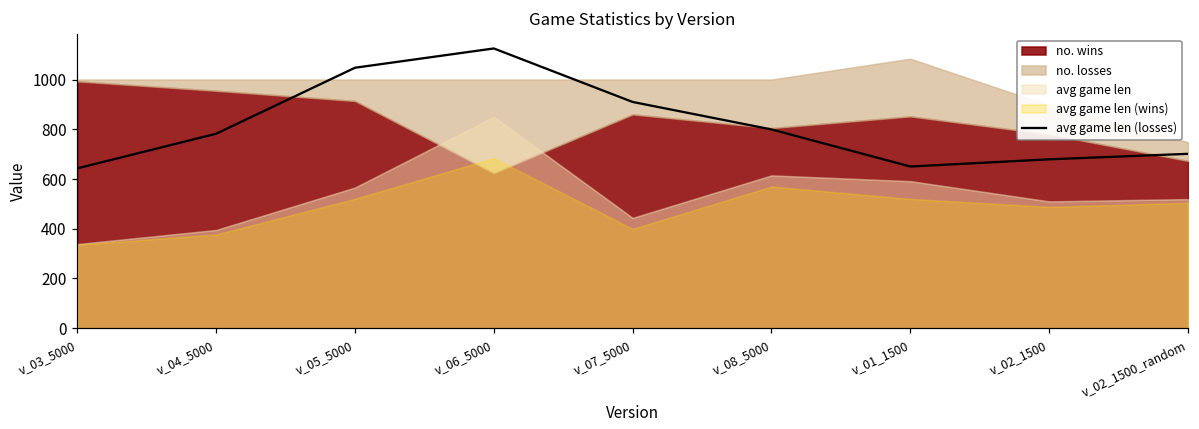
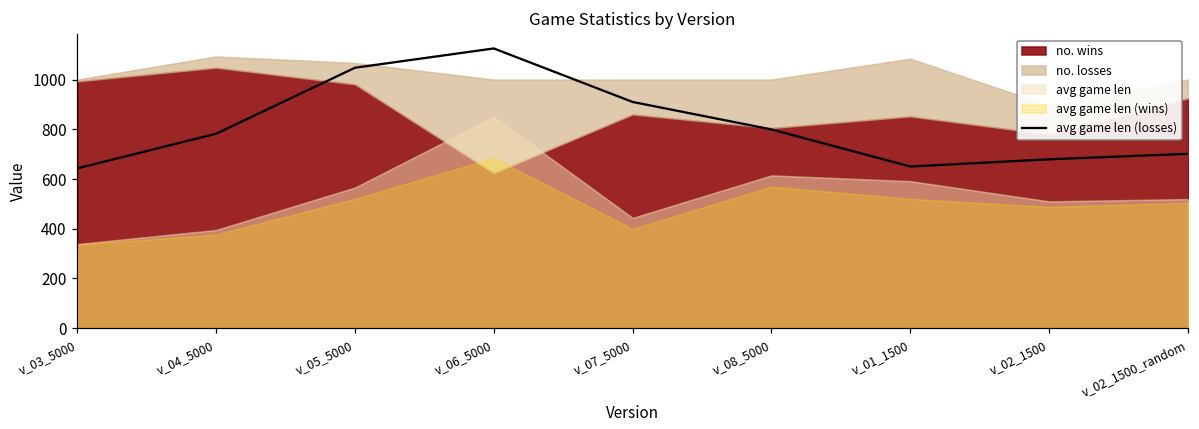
  {
    "avg game len (losses)": {
      "v_03_5000": 640,
      "v_04_5000": 780,
      "v_05_5000": 1050,
      "v_06_5000": 1130,
      "v_07_5000": 910,
      "v_01_1500": 650,
      "v_02_1500": 680,
      "v_02_1500_random": 700
    },
    "no. wins": {
-     "v_04_5000": 960,
-     "v_05_5000": 910,
+     "v_04_5000": 1050,
+     "v_05_5000": 980,
      "v_06_5000": 620,
      "v_07_5000": 860,
      "v_01_1500": 850,
      "v_02_1500": 780,
-     "v_02_1500_random": 670
+     "v_02_1500_random": 930
    },
    "no. losses": {
      "v_04_5000": 50,
      "v_05_5000": 90,
      "v_06_5000": 380,
      "v_07_5000": 140,
      "v_08_5000": 200,
      "v_01_1500": 230,
      "v_02_1500_random": 80
    }
  }
